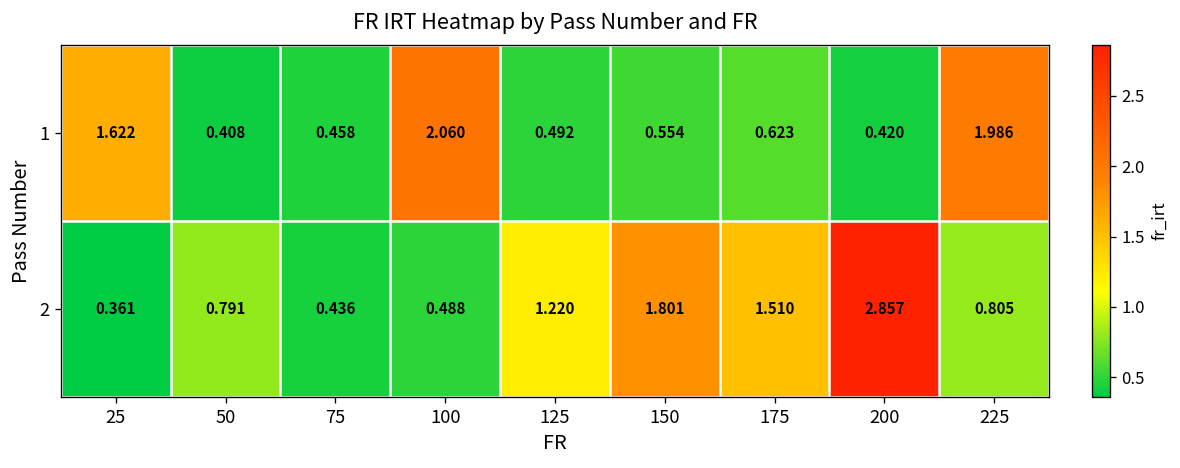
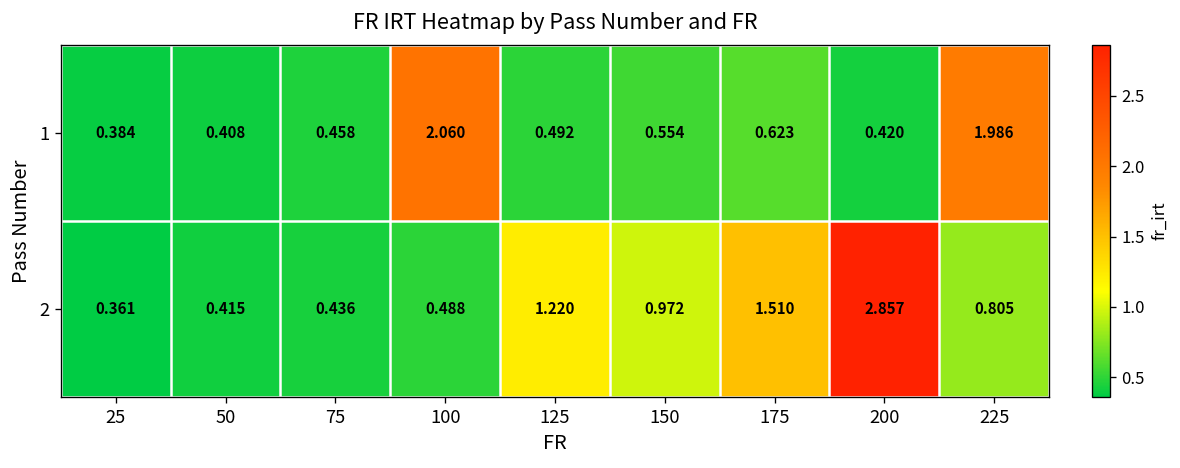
  {
    "1": {
-     "25": 1.622,
+     "25": 0.384,
      "50": 0.408,
      "75": 0.458,
      "100": 2.060,
      "125": 0.492,
      "150": 0.554,
      "175": 0.623,
      "200": 0.420,
      "225": 1.986
    },
    "2": {
      "25": 0.361,
-     "50": 0.791,
+     "50": 0.415,
      "75": 0.436,
      "100": 0.488,
      "125": 1.220,
-     "150": 1.801,
+     "150": 0.972,
      "175": 1.510,
      "200": 2.857,
      "225": 0.805
    }
  }
